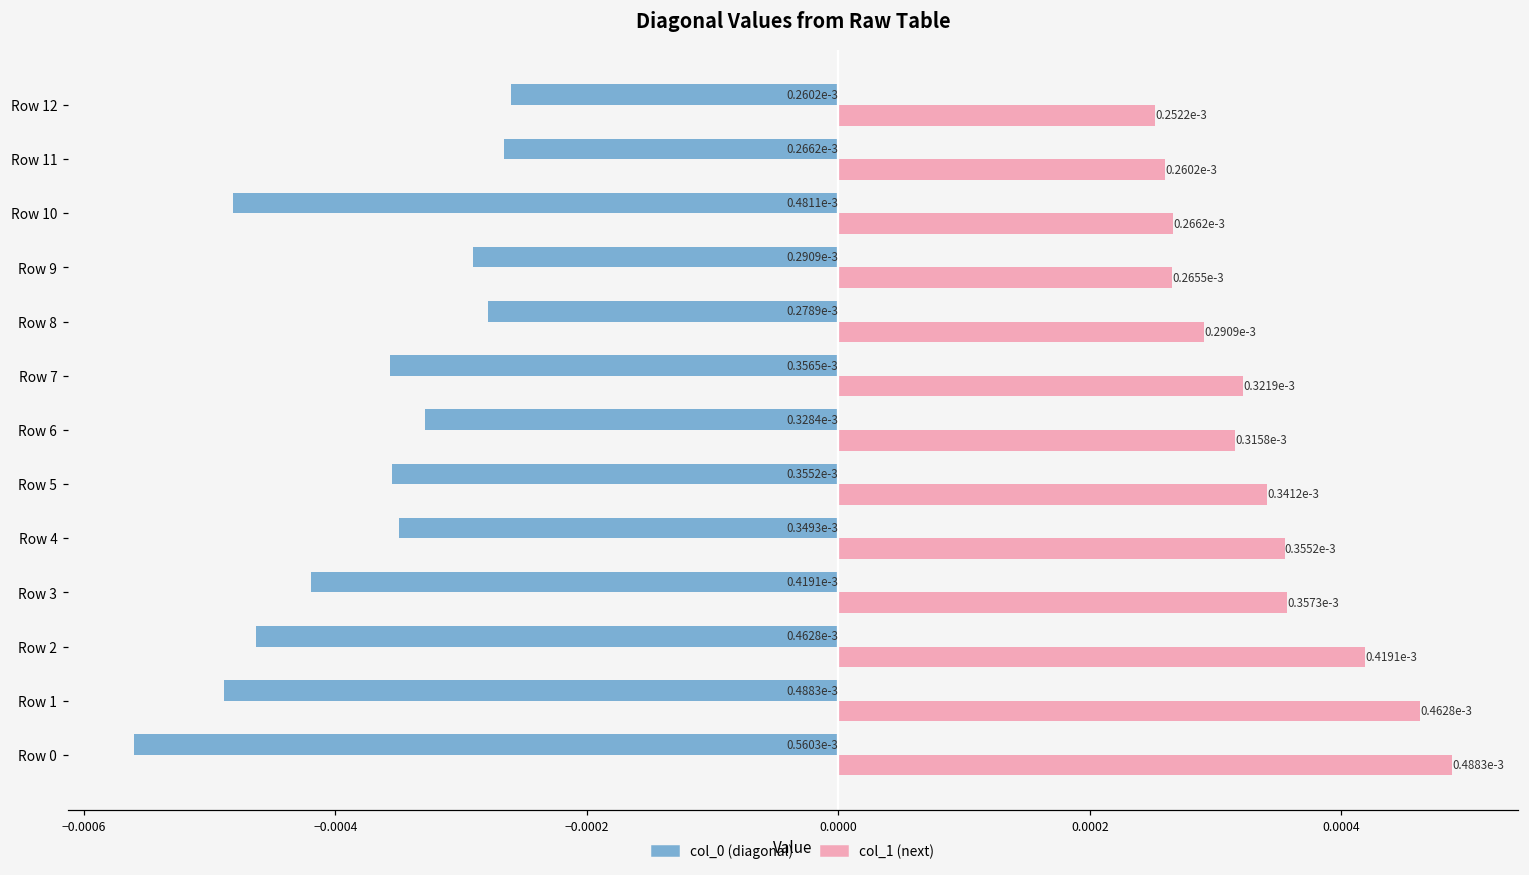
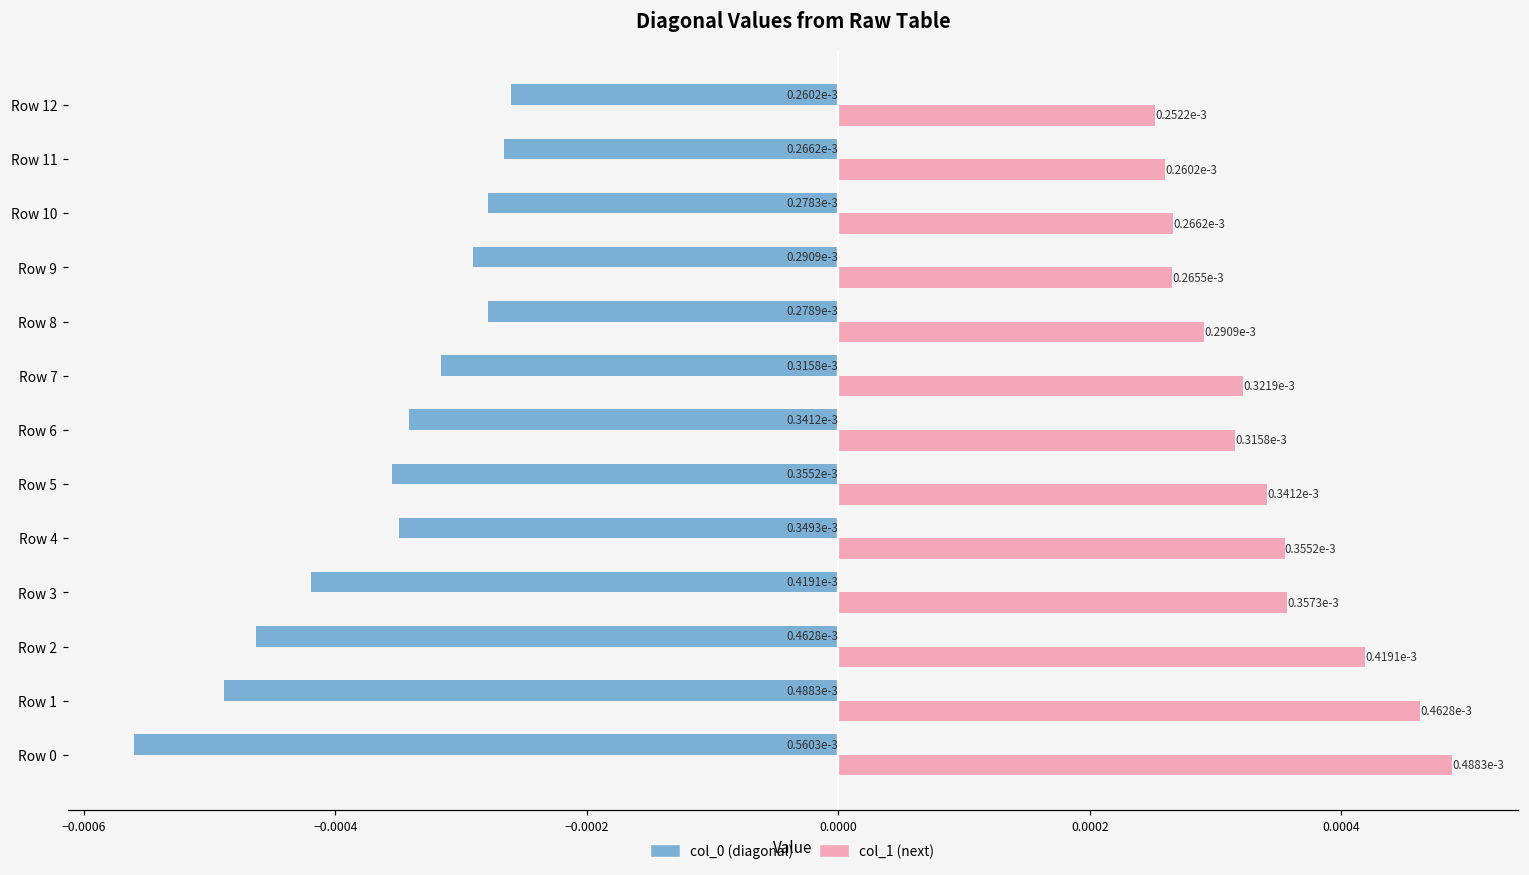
  {
    "col_0 (diagonal)": {
      "Row 12": "0.2602e-3",
      "Row 11": "0.2662e-3",
-     "Row 10": "0.4811e-3",
+     "Row 10": "0.2783e-3",
      "Row 9": "0.2909e-3",
      "Row 8": "0.2789e-3",
-     "Row 7": "0.3565e-3",
-     "Row 6": "0.3284e-3",
+     "Row 7": "0.3158e-3",
+     "Row 6": "0.3412e-3",
      "Row 5": "0.3552e-3",
      "Row 4": "0.3493e-3",
      "Row 3": "0.4191e-3",
      "Row 2": "0.4628e-3",
      "Row 1": "0.4883e-3",
      "Row 0": "0.5603e-3"
    },
    "col_1 (next)": {
      "Row 12": "0.2522e-3",
      "Row 11": "0.2602e-3",
      "Row 10": "0.2662e-3",
      "Row 9": "0.2655e-3",
      "Row 8": "0.2909e-3",
      "Row 7": "0.3219e-3",
      "Row 6": "0.3158e-3",
      "Row 5": "0.3412e-3",
      "Row 4": "0.3552e-3",
      "Row 3": "0.3573e-3",
      "Row 2": "0.4191e-3",
      "Row 1": "0.4628e-3",
      "Row 0": "0.4883e-3"
    }
  }
